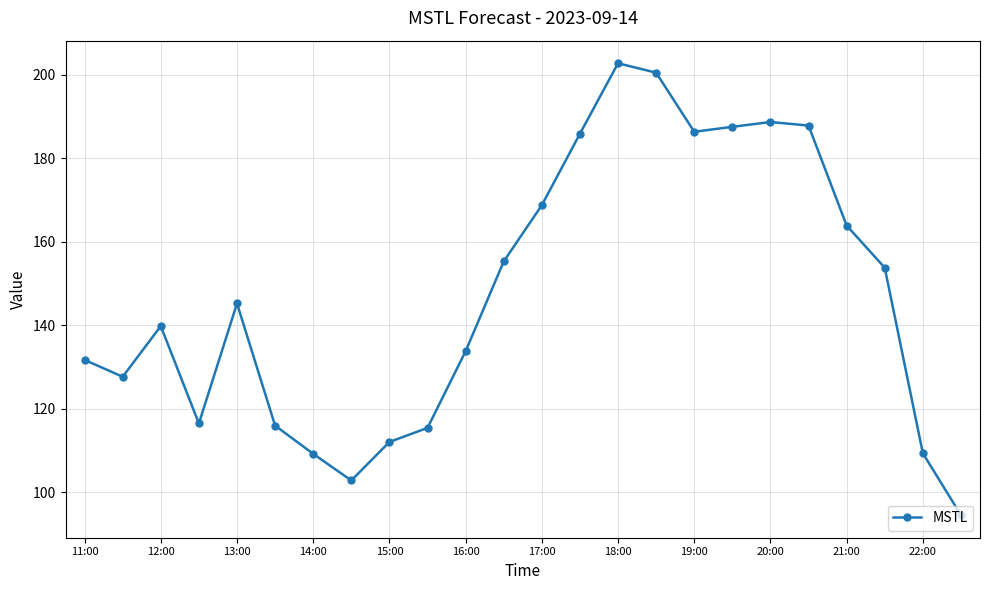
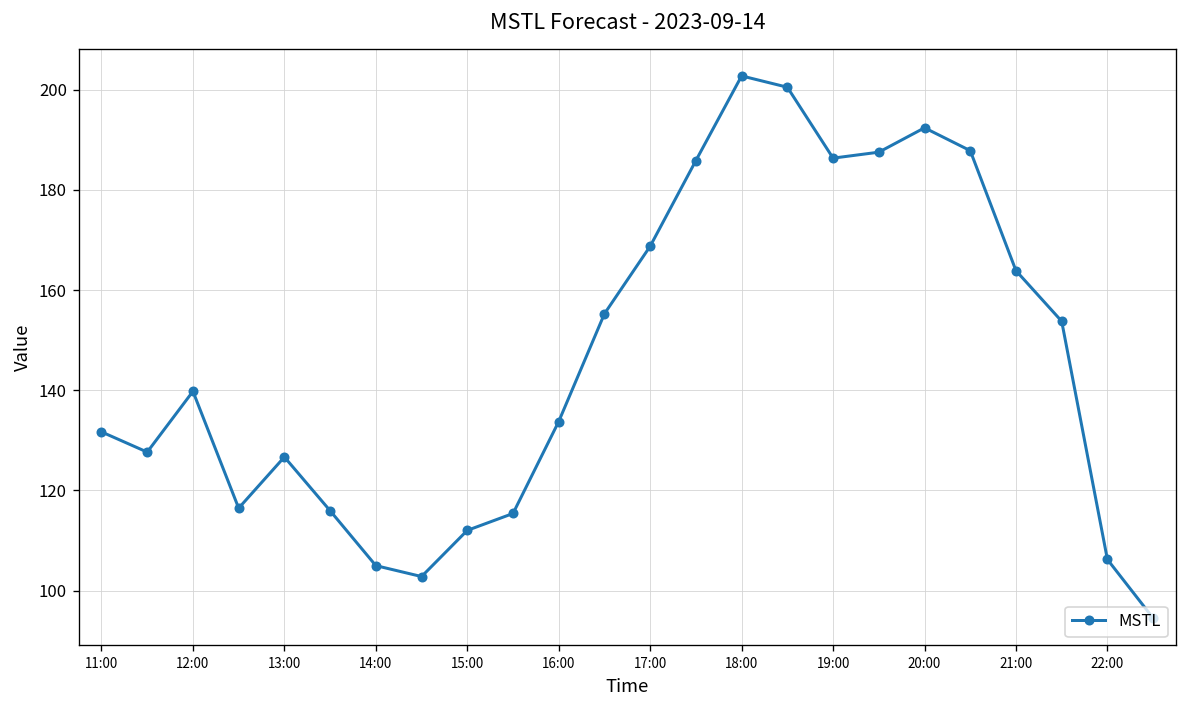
  {
    "11:00": 132,
    "12:00": 140,
-   "13:00": 145,
-   "14:00": 109,
+   "13:00": 127,
+   "14:00": 105,
    "15:00": 112,
    "16:00": 134,
    "17:00": 169,
    "18:00": 203,
    "19:00": 186,
-   "20:00": 189,
+   "20:00": 192,
    "21:00": 164,
-   "22:00": 109
+   "22:00": 106
  }
